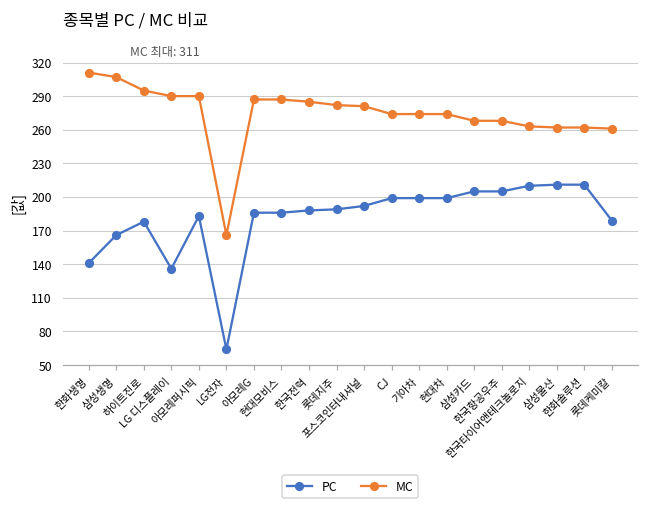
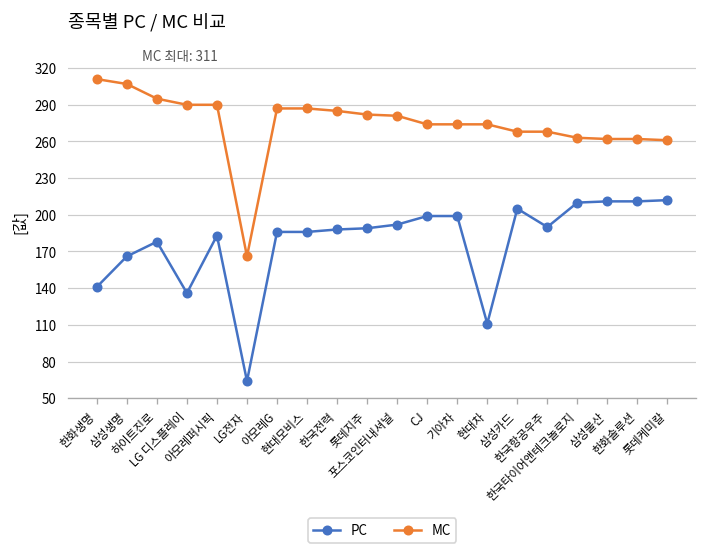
  {
    "PC": {
      "한화생명": 141,
      "삼성생명": 166,
      "하이트진로": 178,
      "LG 디스플레이": 136,
      "아모레퍼시픽": 183,
      "LG전자": 64,
      "아모레G": 186,
      "현대모비스": 186,
      "한국전력": 188,
      "롯데지주": 189,
      "포스코인터내셔널": 192,
      "CJ": 199,
      "기아차": 199,
-     "현대차": 199,
+     "현대차": 111,
      "삼성카드": 205,
-     "한국항공우주": 205,
+     "한국항공우주": 190,
      "한국타이어앤테크놀로지": 210,
      "삼성물산": 211,
      "한화솔루션": 211,
-     "롯데케미칼": 179
+     "롯데케미칼": 212
    },
    "MC": {
      "한화생명": 311,
      "하이트진로": 295,
      "LG 디스플레이": 290,
      "아모레퍼시픽": 290,
      "LG전자": 166,
      "아모레G": 287,
      "현대모비스": 287,
      "한국전력": 285,
      "롯데지주": 282,
      "포스코인터내셔널": 281,
      "CJ": 274,
      "기아차": 274,
      "현대차": 274,
      "삼성카드": 268,
      "한국항공우주": 268,
      "한국타이어앤테크놀로지": 263,
      "삼성물산": 262,
      "한화솔루션": 262,
      "롯데케미칼": 261
    }
  }
